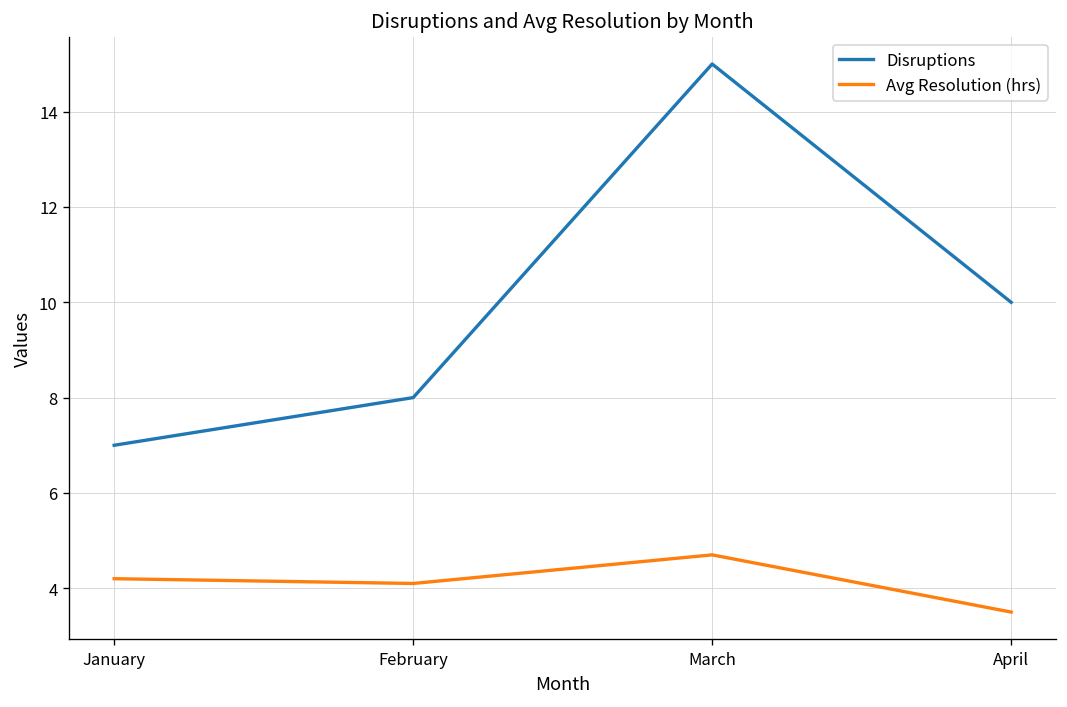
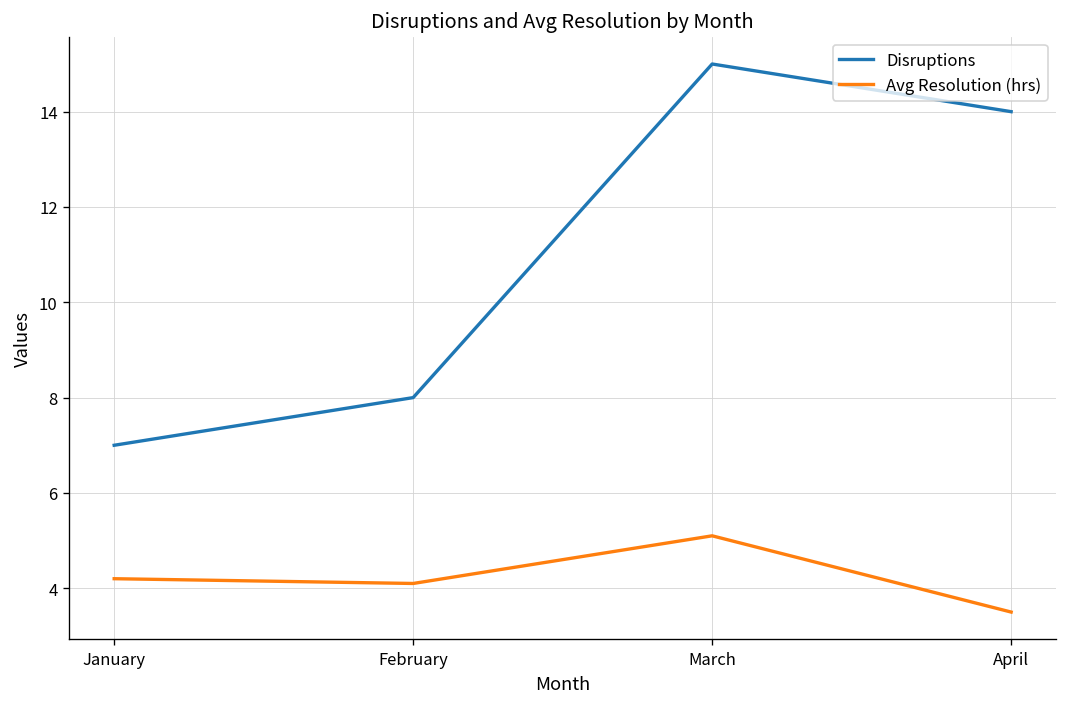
  {
    "Disruptions": {
      "January": 7,
      "February": 8,
      "March": 15,
-     "April": 10
+     "April": 14
    },
    "Avg Resolution (hrs)": {
      "January": 4.2,
      "February": 4.1,
-     "March": 4.7,
+     "March": 5.1,
      "April": 3.5
    }
  }
